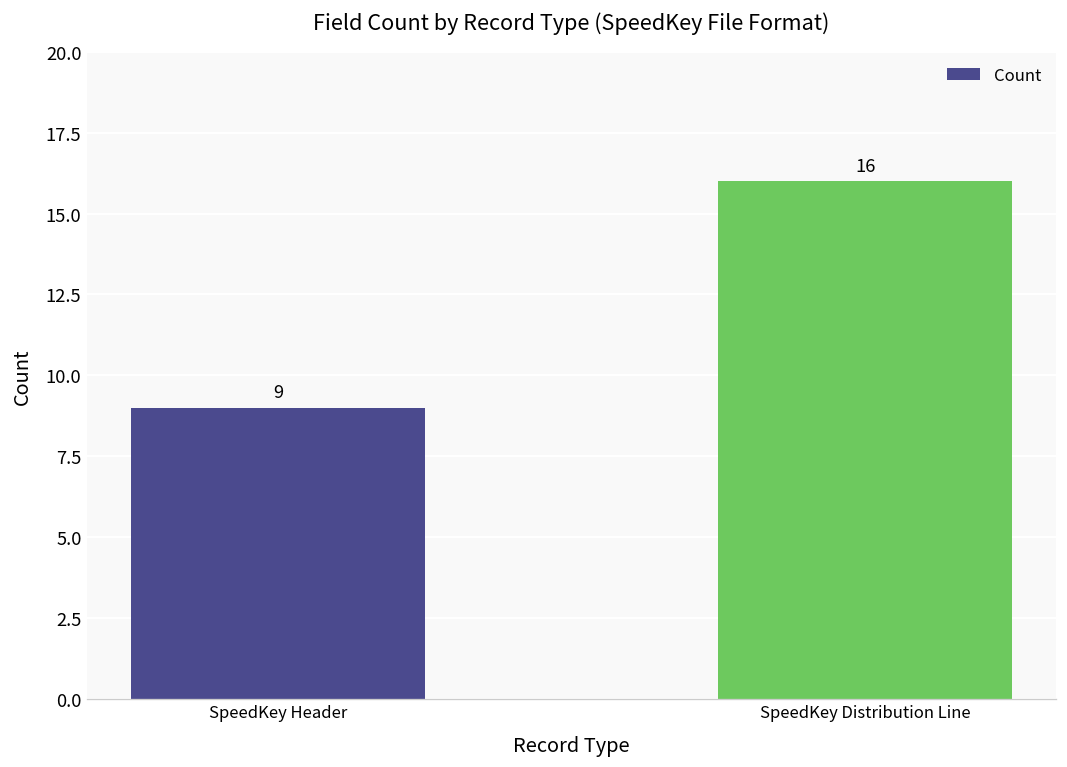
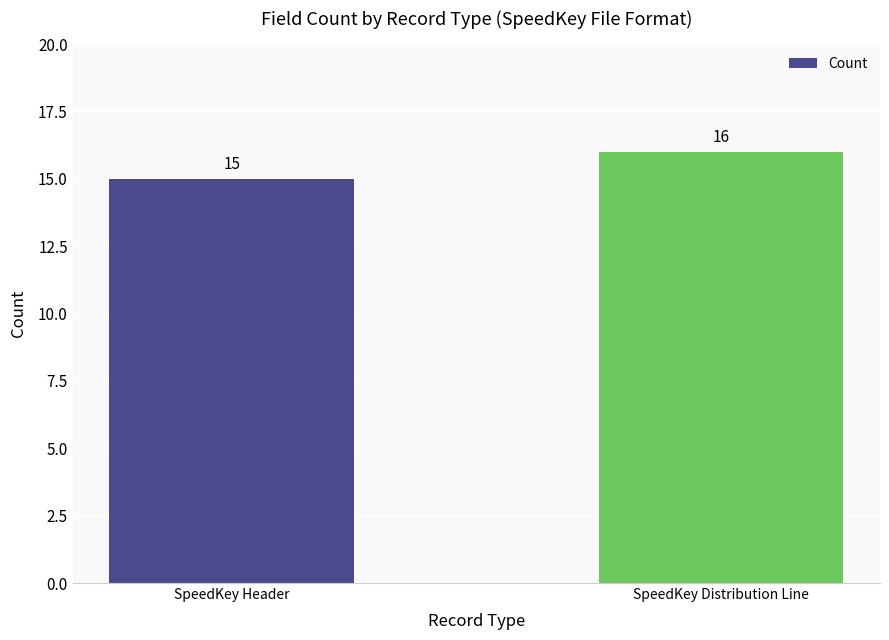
  {
-   "SpeedKey Header": 9,
+   "SpeedKey Header": 15,
    "SpeedKey Distribution Line": 16
  }
